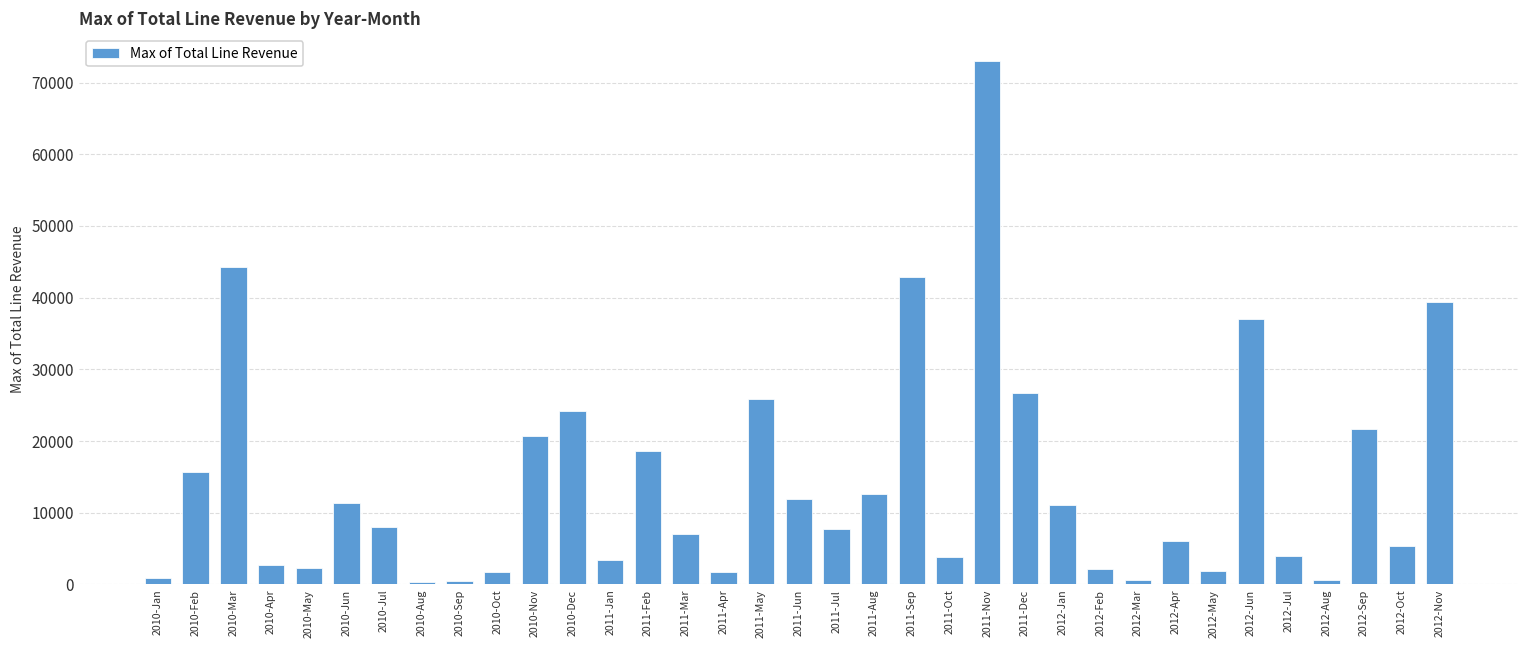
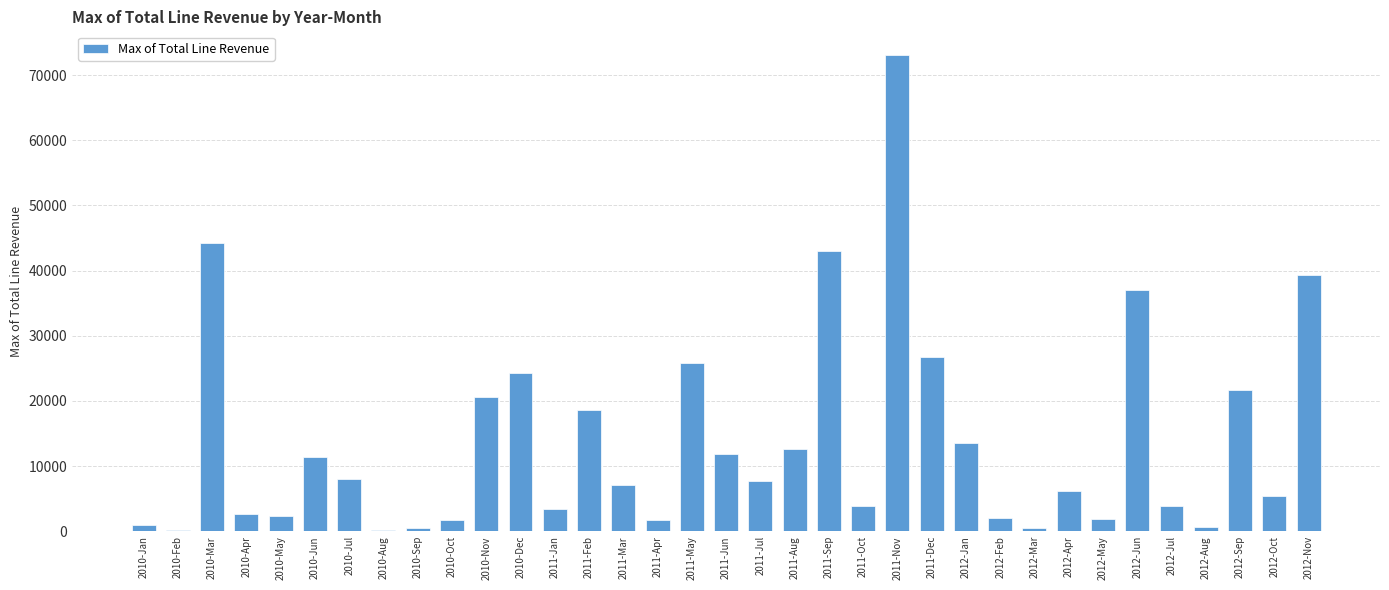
  {
    "2010-Jan": 1000,
-   "2010-Feb": 16000,
+   "2010-Feb": 0,
    "2010-Mar": 44000,
    "2010-Apr": 3000,
    "2010-May": 2000,
    "2010-Jun": 11000,
    "2010-Jul": 8000,
    "2010-Sep": 0,
    "2010-Oct": 2000,
    "2010-Nov": 21000,
    "2010-Dec": 24000,
    "2011-Jan": 3000,
    "2011-Feb": 19000,
    "2011-Mar": 7000,
    "2011-Apr": 2000,
    "2011-May": 26000,
    "2011-Jun": 12000,
    "2011-Jul": 8000,
    "2011-Aug": 13000,
    "2011-Sep": 43000,
    "2011-Oct": 4000,
    "2011-Nov": 73000,
    "2011-Dec": 27000,
-   "2012-Jan": 11000,
+   "2012-Jan": 13000,
    "2012-Feb": 2000,
    "2012-Mar": 1000,
    "2012-Apr": 6000,
    "2012-May": 2000,
    "2012-Jun": 37000,
    "2012-Jul": 4000,
    "2012-Aug": 1000,
    "2012-Sep": 22000,
    "2012-Oct": 5000,
    "2012-Nov": 39000
  }
